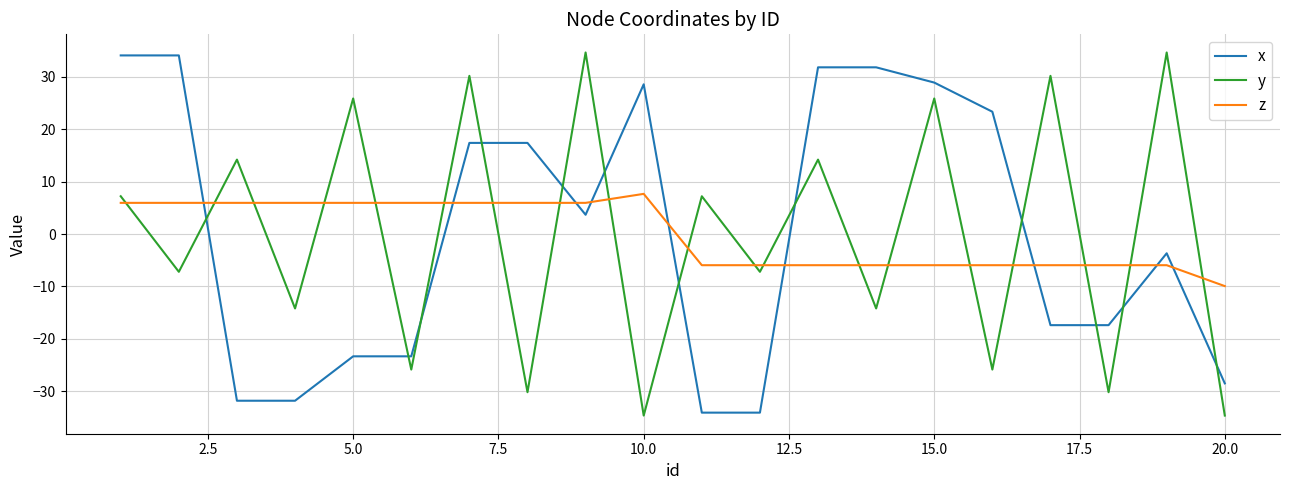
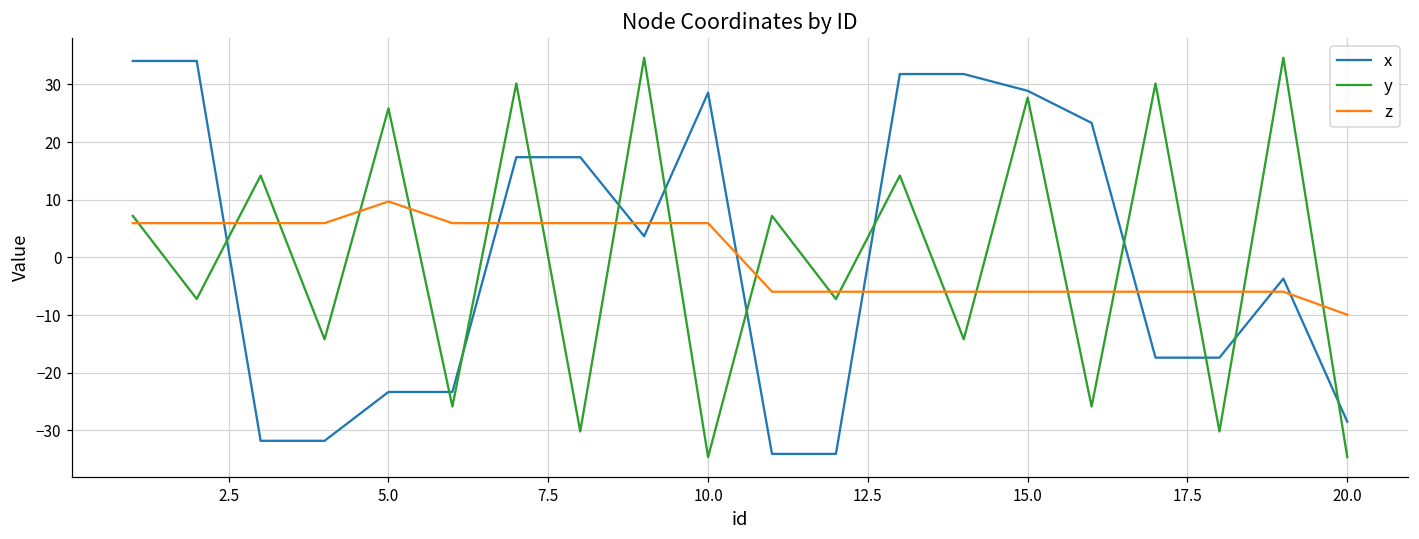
  {
    "x": {
      "5.0": -23,
      "10.0": 29,
      "15.0": 29,
      "20.0": -28
    },
    "y": {
      "5.0": 26,
      "10.0": -35,
-     "15.0": 26,
+     "15.0": 28,
      "20.0": -35
    },
    "z": {
-     "5.0": 6,
-     "10.0": 8,
+     "5.0": 10,
+     "10.0": 6,
      "15.0": -6,
      "20.0": -10
    }
  }
